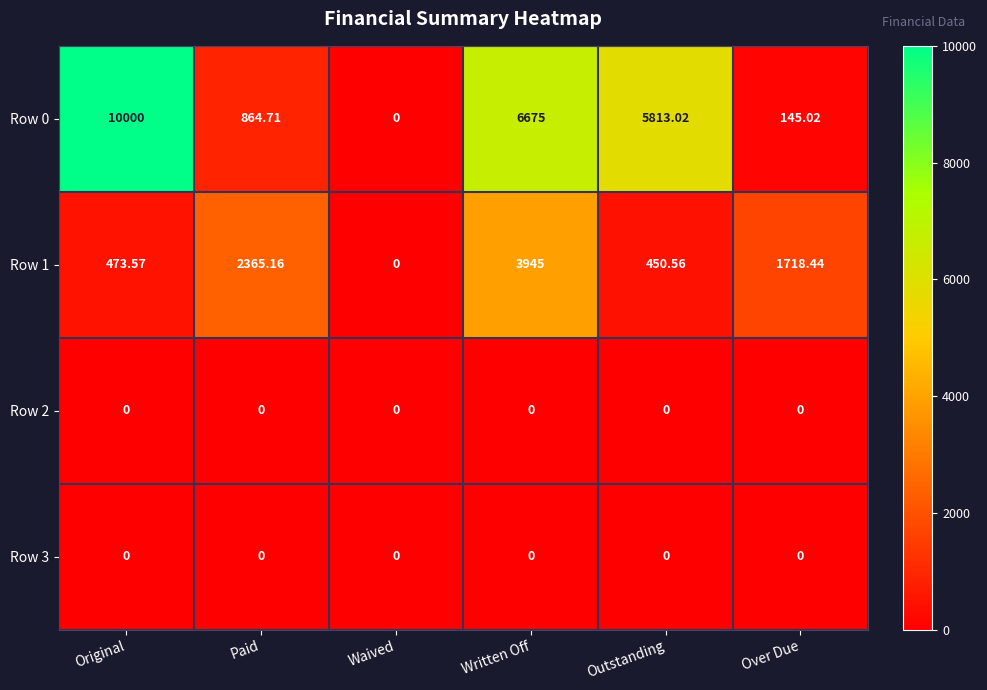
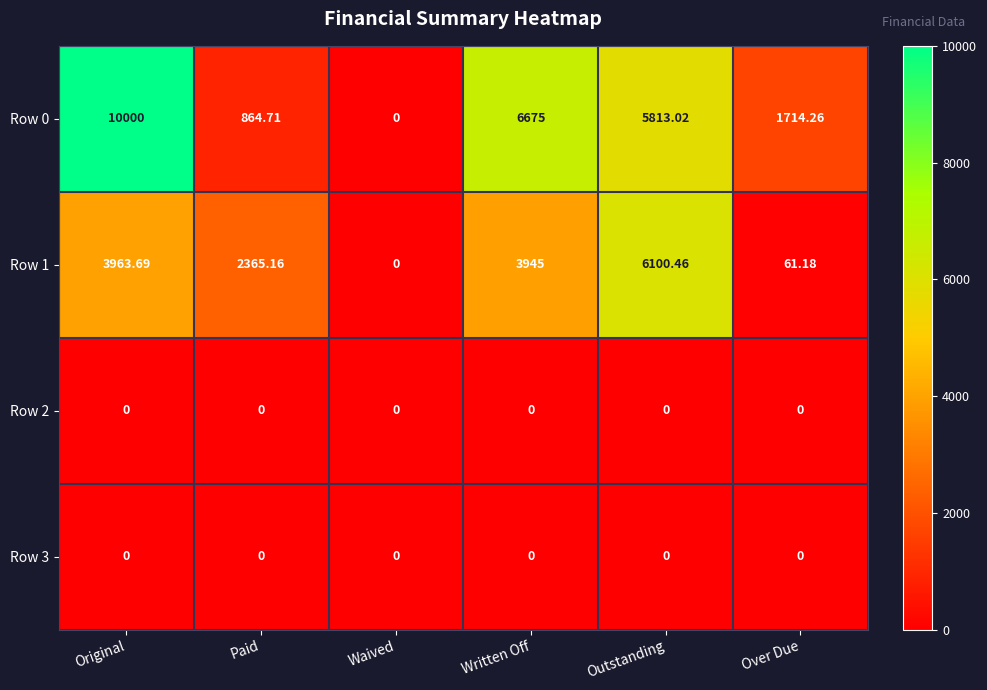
  {
    "Row 0": {
      "Original": 10000,
      "Paid": 864.71,
      "Waived": 0,
      "Written Off": 6675,
      "Outstanding": 5813.02,
-     "Over Due": 145.02
+     "Over Due": 1714.26
    },
    "Row 1": {
-     "Original": 473.57,
+     "Original": 3963.69,
      "Paid": 2365.16,
      "Waived": 0,
      "Written Off": 3945,
-     "Outstanding": 450.56,
-     "Over Due": 1718.44
+     "Outstanding": 6100.46,
+     "Over Due": 61.18
    },
    "Row 2": {
      "Original": 0,
      "Paid": 0,
      "Waived": 0,
      "Written Off": 0,
      "Outstanding": 0,
      "Over Due": 0
    },
    "Row 3": {
      "Original": 0,
      "Paid": 0,
      "Waived": 0,
      "Written Off": 0,
      "Outstanding": 0,
      "Over Due": 0
    }
  }
